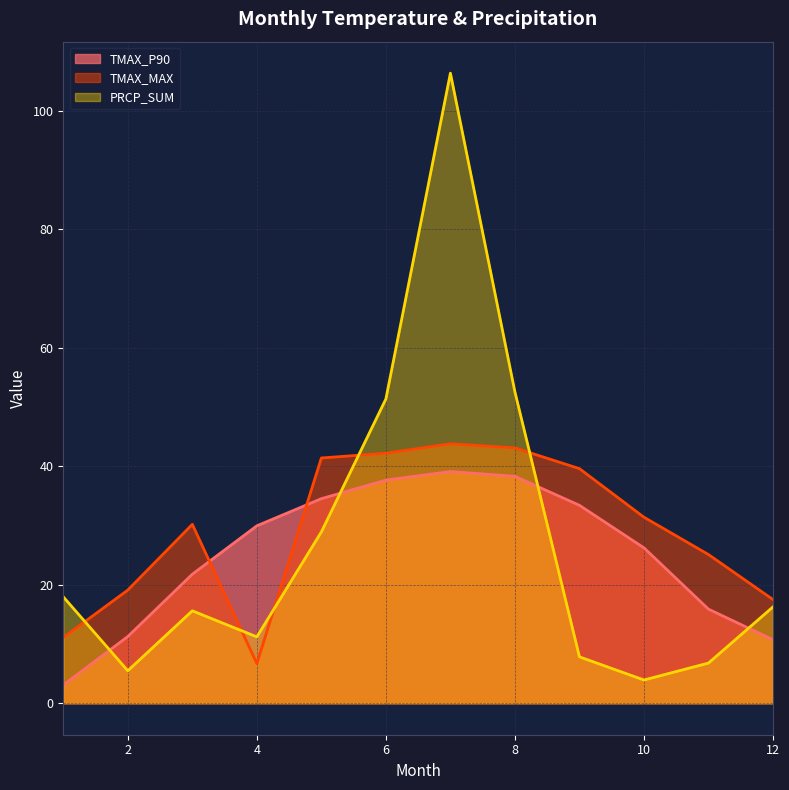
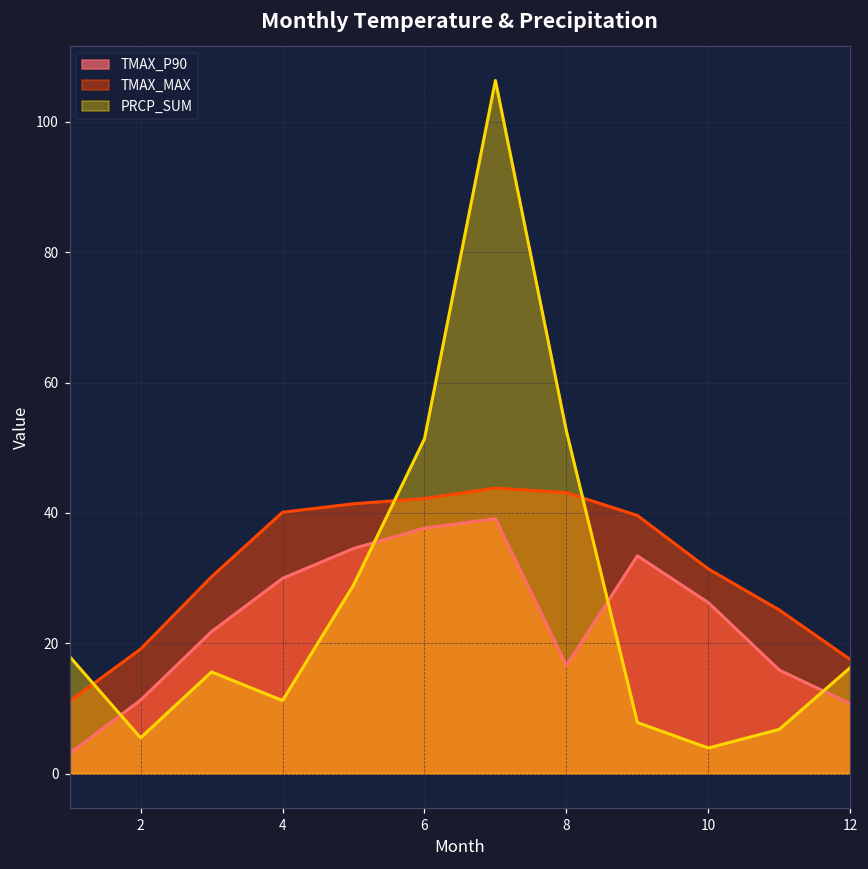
  {
    "TMAX_P90": {
      "2": 11,
      "4": 30,
      "6": 38,
-     "8": 38,
+     "8": 17,
      "10": 26,
      "12": 11
    },
    "TMAX_MAX": {
      "2": 19,
-     "4": 7,
+     "4": 40,
      "6": 42,
      "8": 43,
      "10": 31,
      "12": 18
    },
    "PRCP_SUM": {
      "2": 5,
      "4": 11,
      "6": 51,
      "8": 53,
      "10": 4,
      "12": 16
    }
  }
